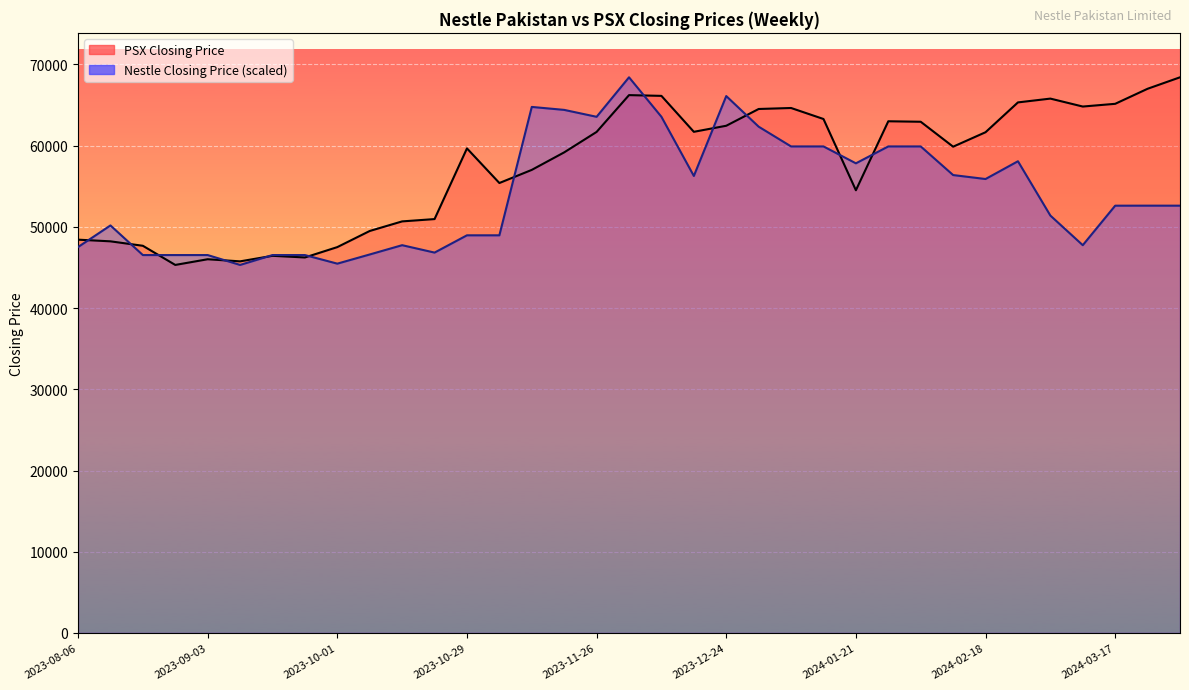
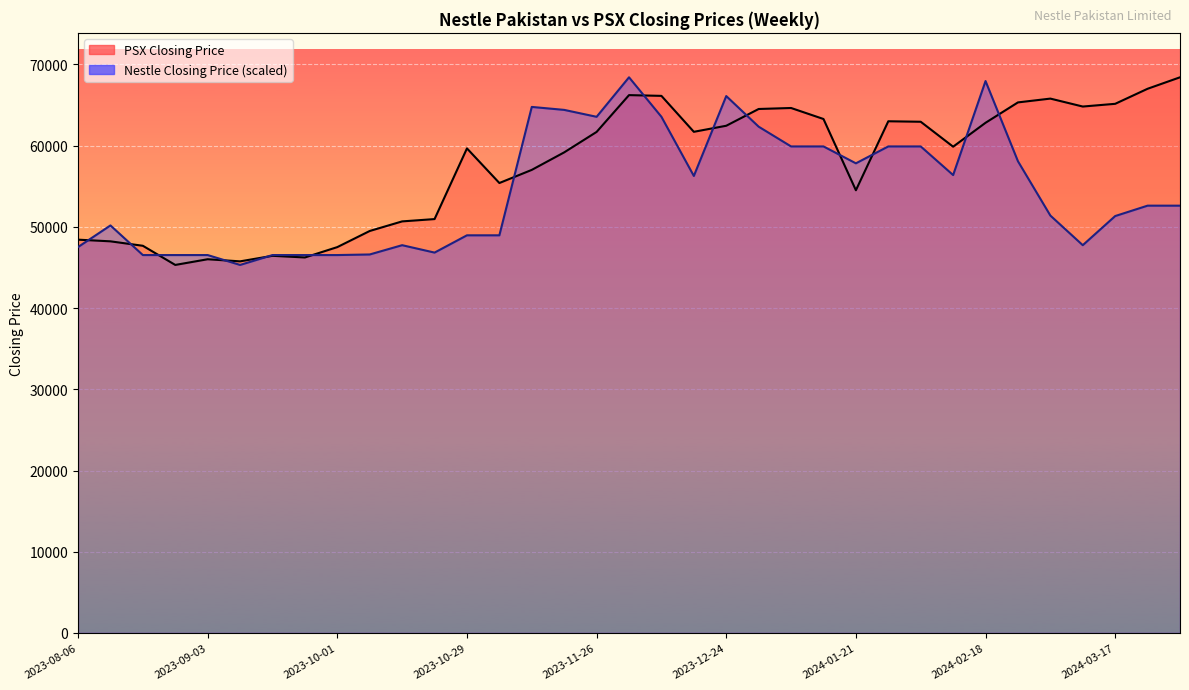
  {
    "PSX Closing Price": {
      "2023-08-06": 48000,
      "2023-09-03": 46000,
      "2023-10-01": 48000,
      "2023-10-29": 60000,
      "2023-11-26": 62000,
      "2023-12-24": 62000,
      "2024-01-21": 55000,
-     "2024-02-18": 62000,
+     "2024-02-18": 63000,
      "2024-03-17": 65000
    },
    "Nestle Closing Price (scaled)": {
      "2023-08-06": 48000,
      "2023-09-03": 47000,
-     "2023-10-01": 45000,
+     "2023-10-01": 47000,
      "2023-10-29": 49000,
      "2023-11-26": 64000,
      "2023-12-24": 66000,
      "2024-01-21": 58000,
-     "2024-02-18": 56000,
-     "2024-03-17": 53000
+     "2024-02-18": 68000,
+     "2024-03-17": 51000
    }
  }
